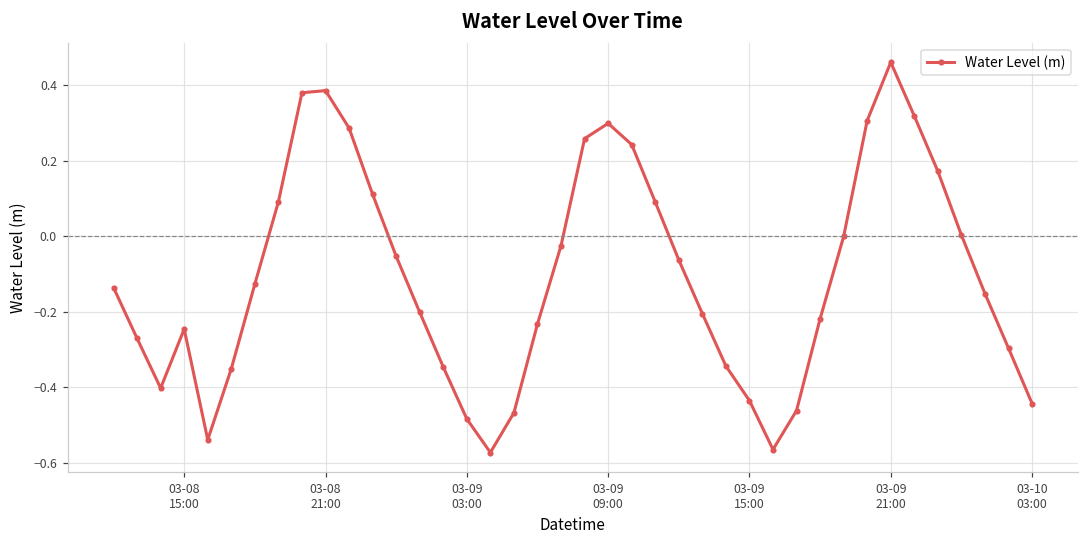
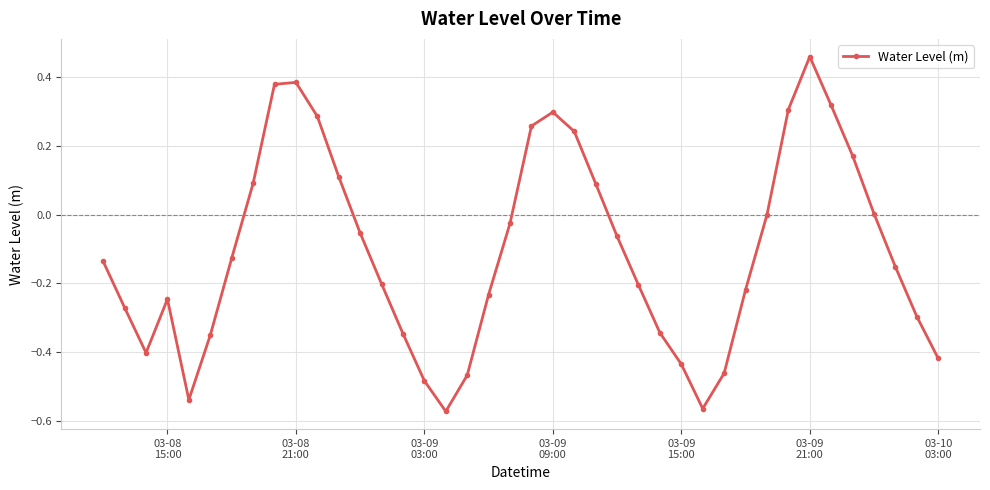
  {
    "03-08 15:00": -0.25,
    "03-08 21:00": 0.39,
    "03-09 03:00": -0.48,
    "03-09 09:00": 0.30,
    "03-09 15:00": -0.44,
    "03-09 21:00": 0.46,
-   "03-10 03:00": -0.44
+   "03-10 03:00": -0.42
  }
